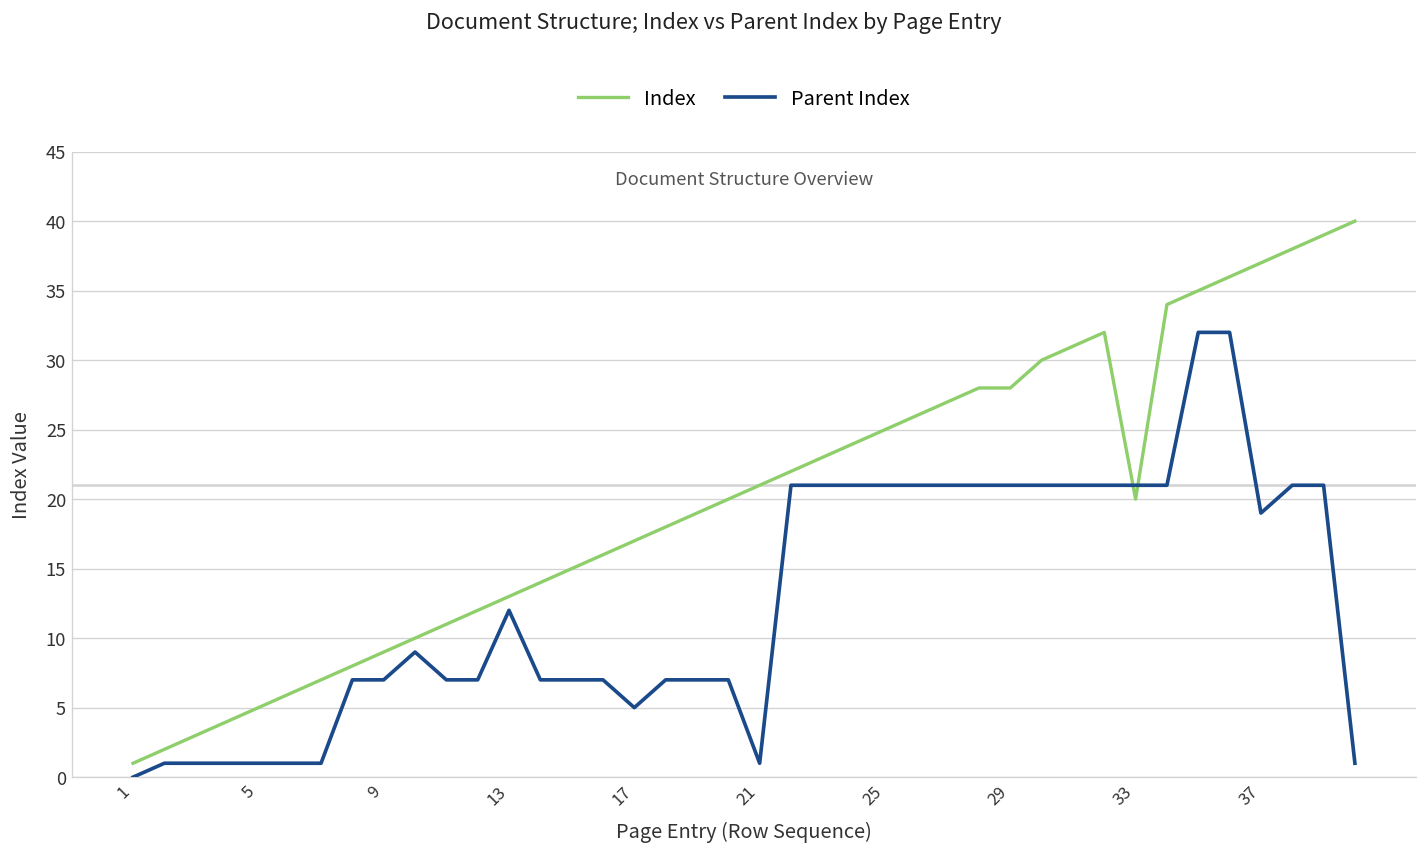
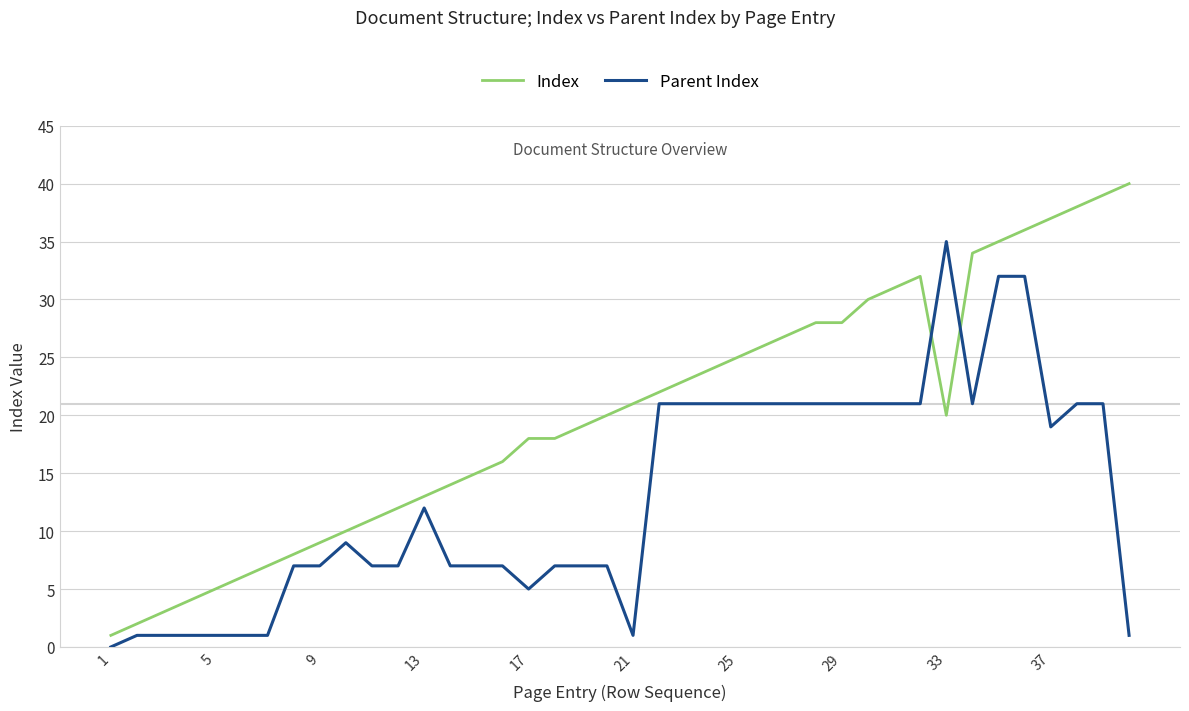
  {
    "Index": {
      "1": 1,
      "5": 5,
      "9": 9,
      "13": 13,
-     "17": 17,
+     "17": 18,
      "21": 21,
      "25": 25,
      "29": 28,
      "33": 20,
      "37": 37
    },
    "Parent Index": {
      "1": 0,
      "5": 1,
      "9": 7,
      "13": 12,
      "17": 5,
      "21": 1,
      "25": 21,
      "29": 21,
-     "33": 21,
+     "33": 35,
      "37": 19
    }
  }
